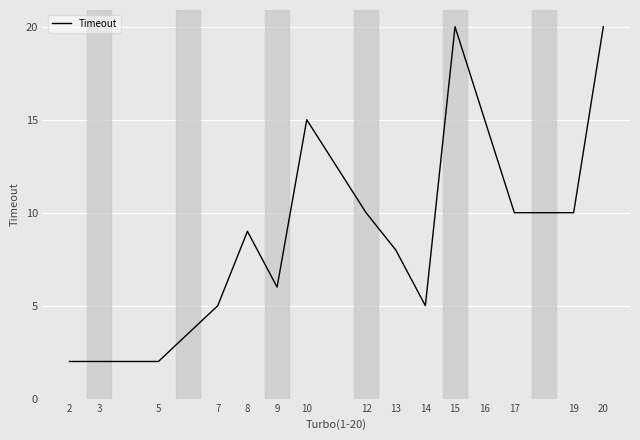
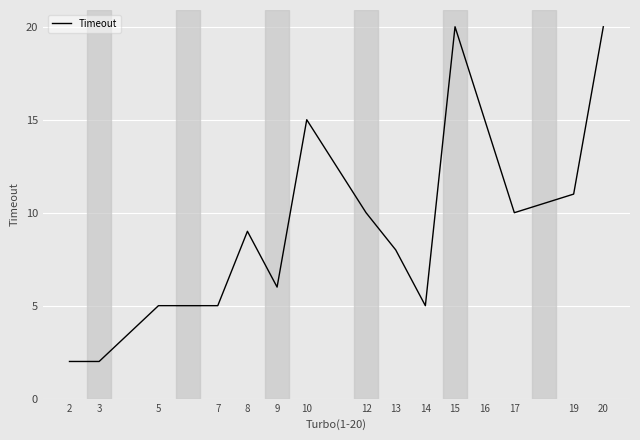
  {
    "2": 2,
    "3": 2,
-   "5": 2,
+   "5": 5,
    "7": 5,
    "8": 9,
    "9": 6,
    "10": 15,
    "12": 10,
    "13": 8,
    "14": 5,
    "15": 20,
    "16": 15,
    "17": 10,
-   "19": 10,
+   "19": 11,
    "20": 20
  }
